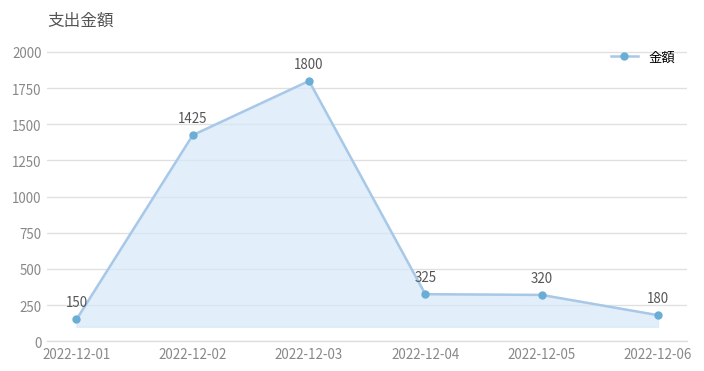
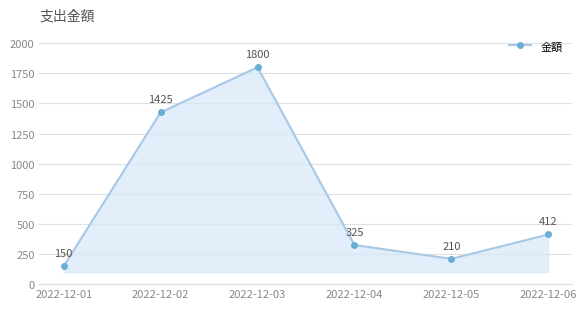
  {
    "2022-12-01": 150,
    "2022-12-02": 1425,
    "2022-12-03": 1800,
    "2022-12-04": 325,
-   "2022-12-05": 320,
-   "2022-12-06": 180
+   "2022-12-05": 210,
+   "2022-12-06": 412
  }
